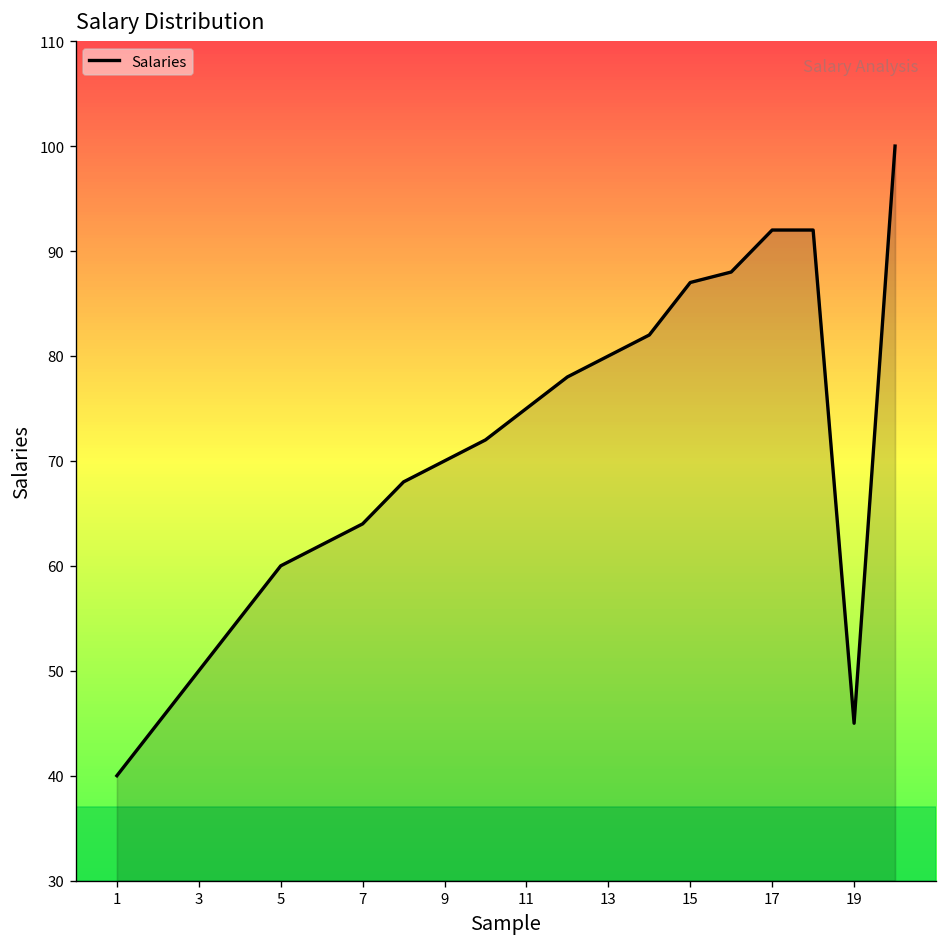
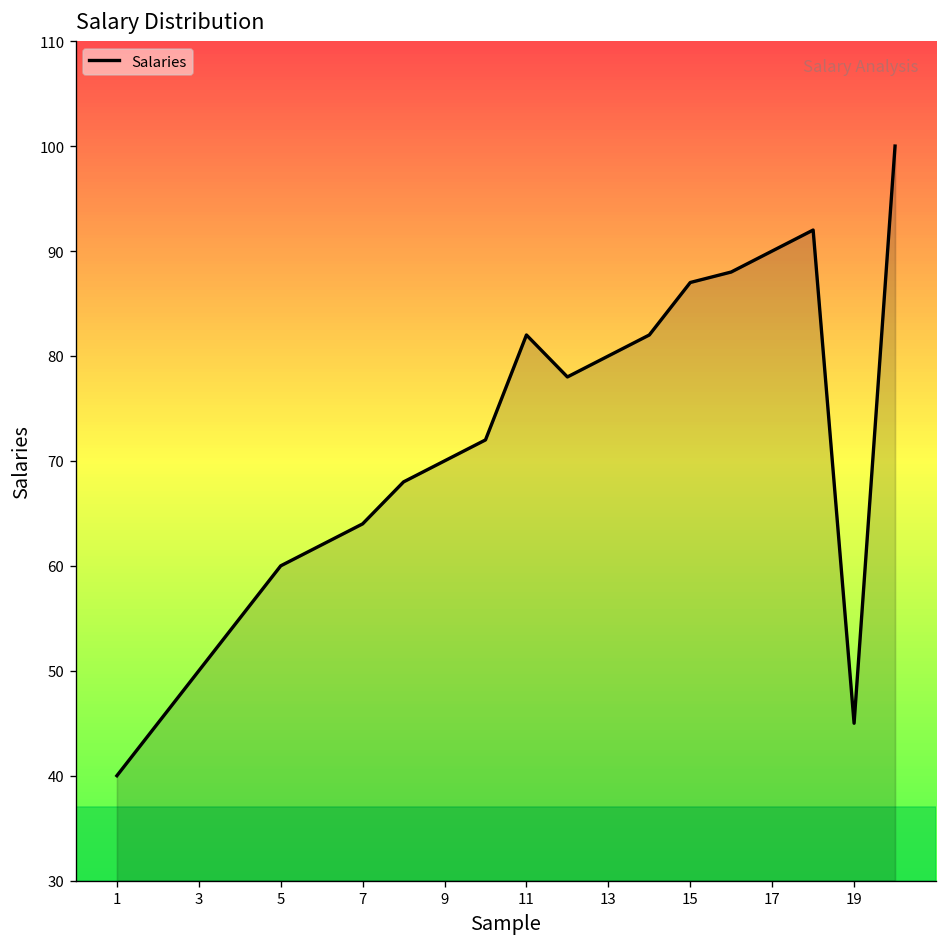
  {
    "1": 40,
    "3": 50,
    "5": 60,
    "7": 64,
    "9": 70,
-   "11": 75,
+   "11": 82,
    "13": 80,
    "15": 87,
-   "17": 92,
+   "17": 90,
    "19": 45
  }
